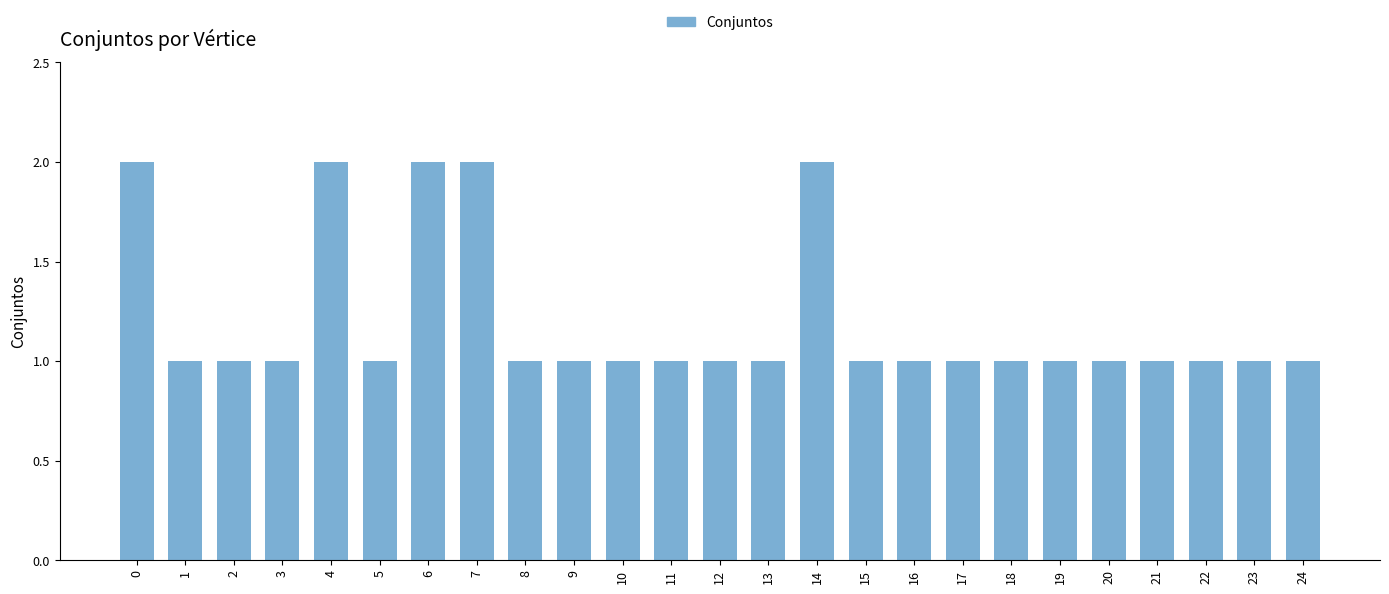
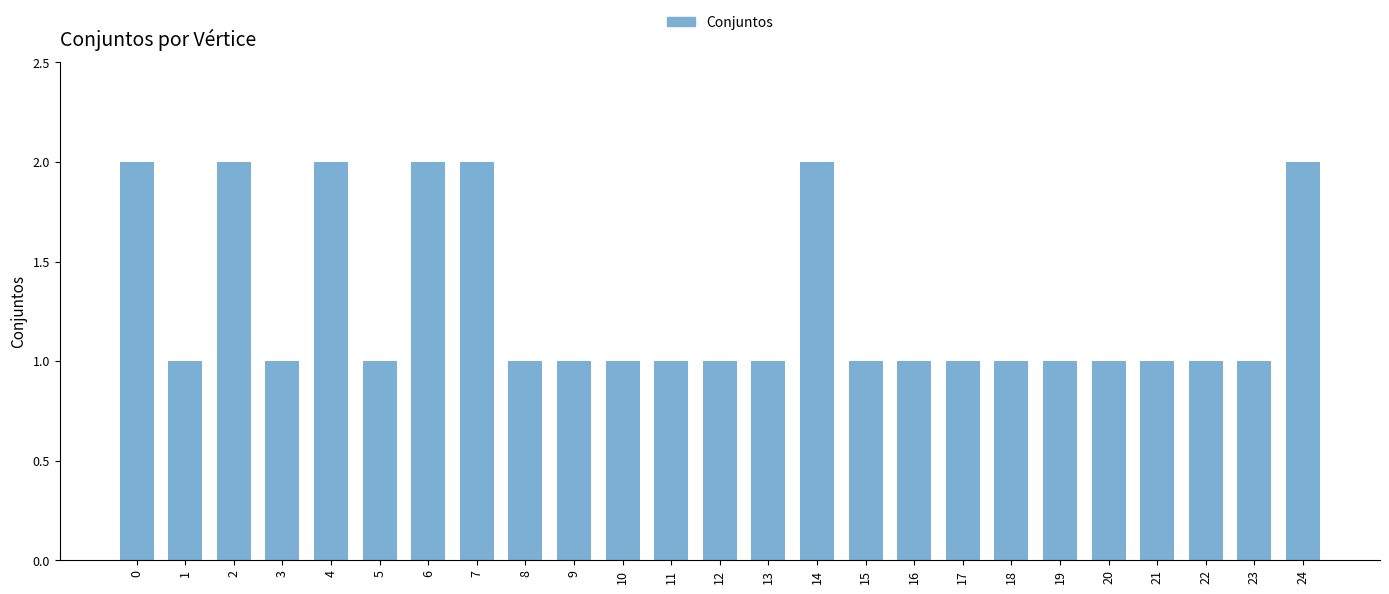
  {
    "0": 2,
    "1": 1,
-   "2": 1,
+   "2": 2,
    "3": 1,
    "4": 2,
    "5": 1,
    "6": 2,
    "7": 2,
    "8": 1,
    "9": 1,
    "10": 1,
    "11": 1,
    "12": 1,
    "13": 1,
    "14": 2,
    "15": 1,
    "16": 1,
    "17": 1,
    "18": 1,
    "19": 1,
    "20": 1,
    "21": 1,
    "22": 1,
    "23": 1,
-   "24": 1
+   "24": 2
  }
